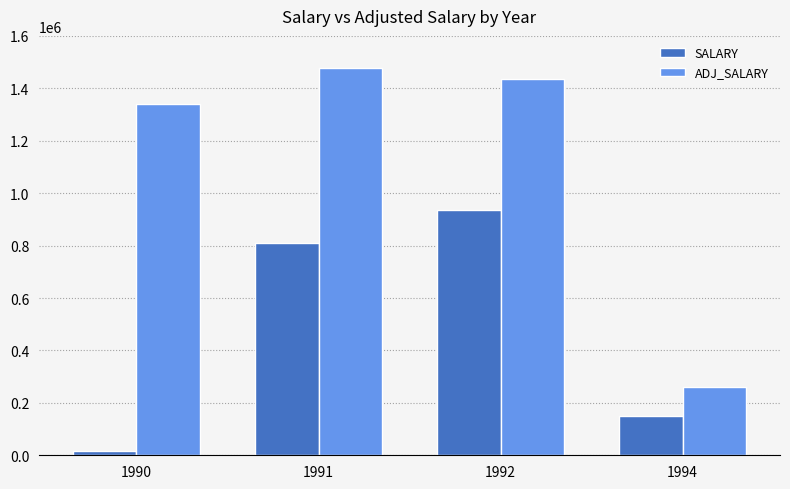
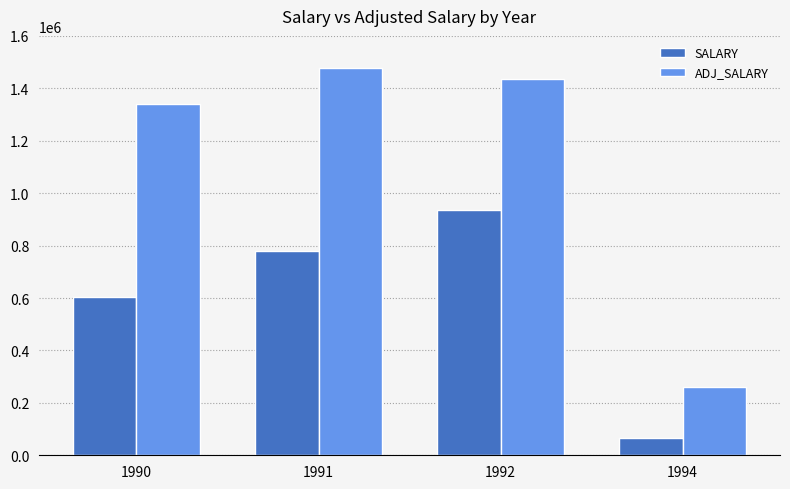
  {
    "SALARY": {
-     "1990": 20000,
-     "1991": 810000,
+     "1990": 610000,
+     "1991": 780000,
      "1992": 940000,
-     "1994": 150000
+     "1994": 60000
    },
    "ADJ_SALARY": {
      "1990": 1340000,
      "1991": 1480000,
      "1992": 1430000,
      "1994": 260000
    }
  }
